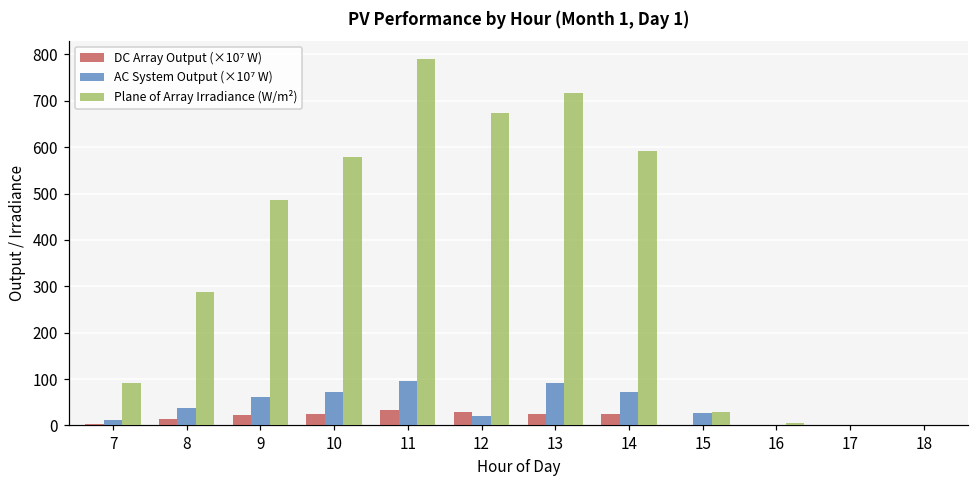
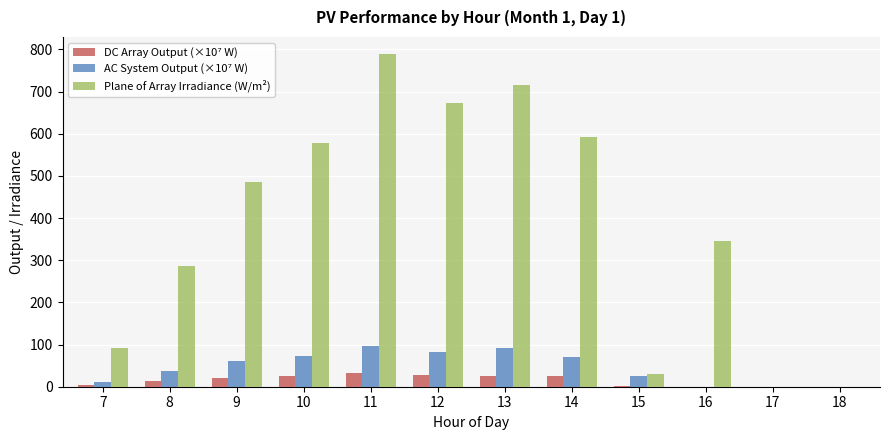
  {
    "DC Array Output (×10⁷ W)": {
      "8": 10,
      "9": 20,
      "10": 20,
      "11": 30,
      "12": 30,
      "13": 20,
      "14": 20,
      "17": 0,
      "18": 0
    },
    "AC System Output (×10⁷ W)": {
      "7": 10,
      "8": 40,
      "9": 60,
      "10": 70,
      "11": 100,
-     "12": 20,
+     "12": 80,
      "13": 90,
      "14": 70,
      "15": 30,
      "16": 0,
      "17": 0,
      "18": 0
    },
    "Plane of Array Irradiance (W/m²)": {
      "7": 90,
      "8": 290,
      "9": 490,
      "10": 580,
      "11": 790,
      "12": 670,
      "13": 720,
      "14": 590,
      "15": 30,
-     "16": 0,
+     "16": 340,
      "17": 0,
      "18": 0
    }
  }
